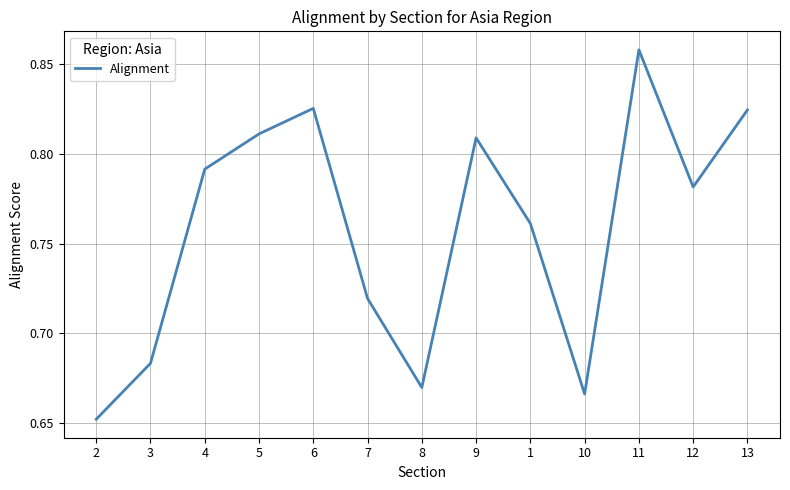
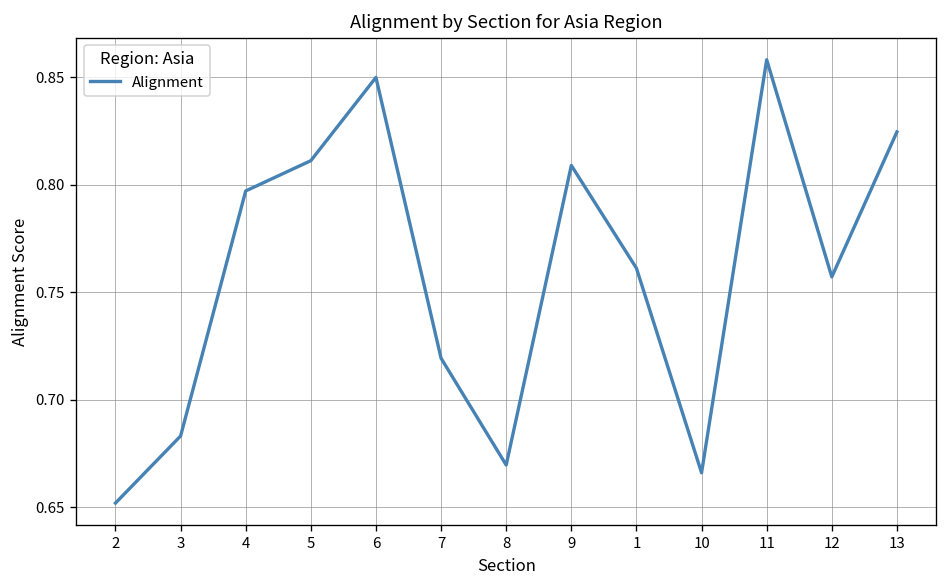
  {
    "2": 0.652,
    "3": 0.683,
-   "4": 0.792,
+   "4": 0.797,
    "5": 0.811,
-   "6": 0.825,
+   "6": 0.850,
    "7": 0.719,
    "8": 0.670,
    "9": 0.809,
    "1": 0.761,
    "10": 0.666,
    "11": 0.858,
-   "12": 0.782,
+   "12": 0.757,
    "13": 0.825
  }
